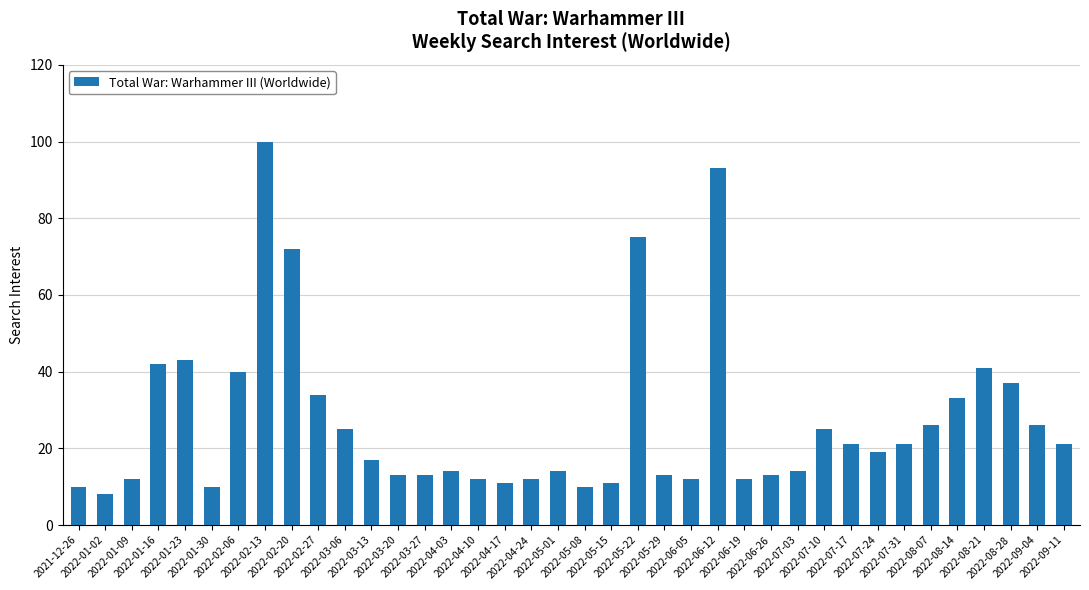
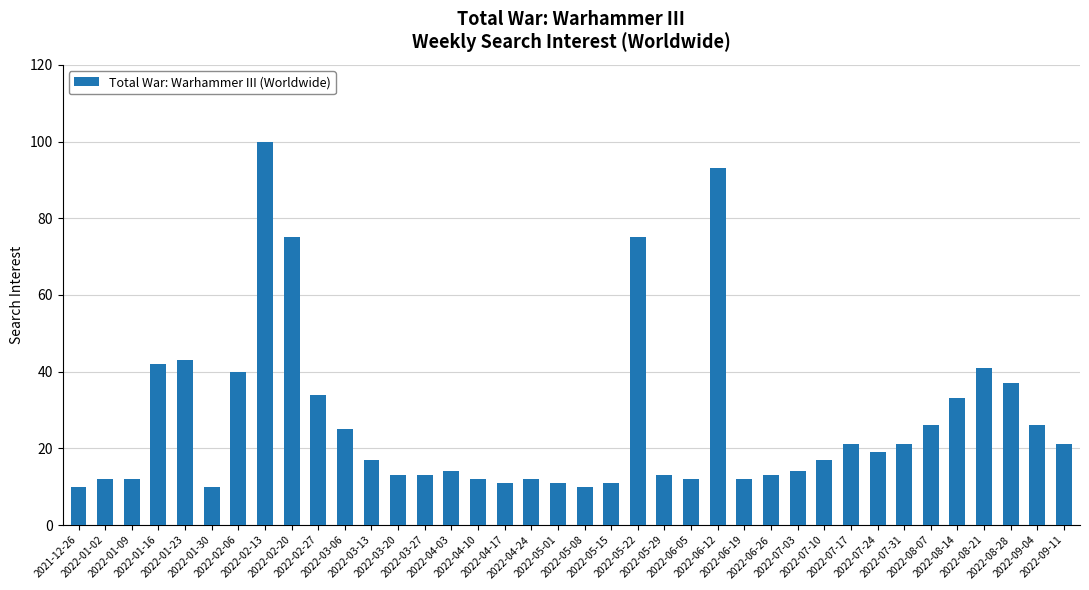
  {
    "2021-12-26": 10,
-   "2022-01-02": 8,
+   "2022-01-02": 12,
    "2022-01-09": 12,
    "2022-01-16": 42,
    "2022-01-23": 43,
    "2022-01-30": 10,
    "2022-02-06": 40,
    "2022-02-13": 100,
-   "2022-02-20": 72,
+   "2022-02-20": 75,
    "2022-02-27": 34,
    "2022-03-06": 25,
    "2022-03-13": 17,
    "2022-03-20": 13,
    "2022-03-27": 13,
    "2022-04-03": 14,
    "2022-04-10": 12,
    "2022-04-17": 11,
    "2022-04-24": 12,
-   "2022-05-01": 14,
+   "2022-05-01": 11,
    "2022-05-08": 10,
    "2022-05-15": 11,
    "2022-05-22": 75,
    "2022-05-29": 13,
    "2022-06-05": 12,
    "2022-06-12": 93,
    "2022-06-19": 12,
    "2022-06-26": 13,
    "2022-07-03": 14,
-   "2022-07-10": 25,
+   "2022-07-10": 17,
    "2022-07-17": 21,
    "2022-07-24": 19,
    "2022-07-31": 21,
    "2022-08-07": 26,
    "2022-08-14": 33,
    "2022-08-21": 41,
    "2022-08-28": 37,
    "2022-09-04": 26,
    "2022-09-11": 21
  }
